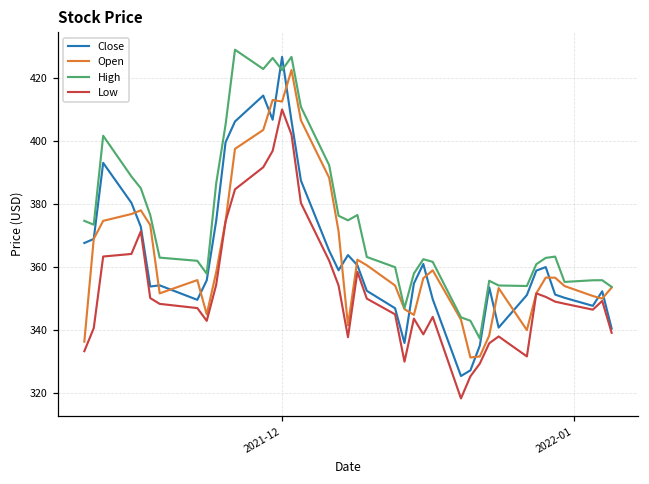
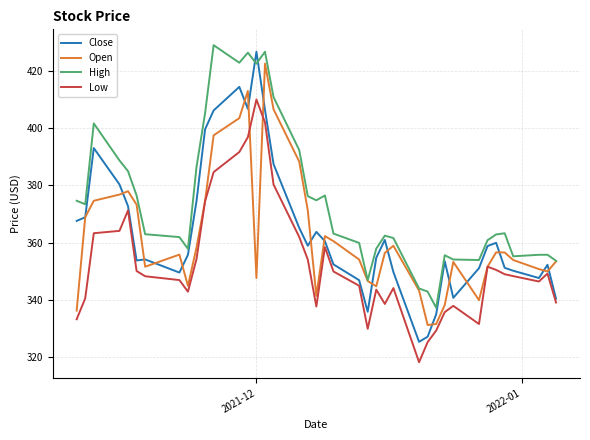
  {
    "Close": {
      "2021-12": 427
    },
    "Open": {
-     "2021-12": 413
+     "2021-12": 348
    },
    "High": {
      "2021-12": 423
    },
    "Low": {
      "2021-12": 410
    }
  }
